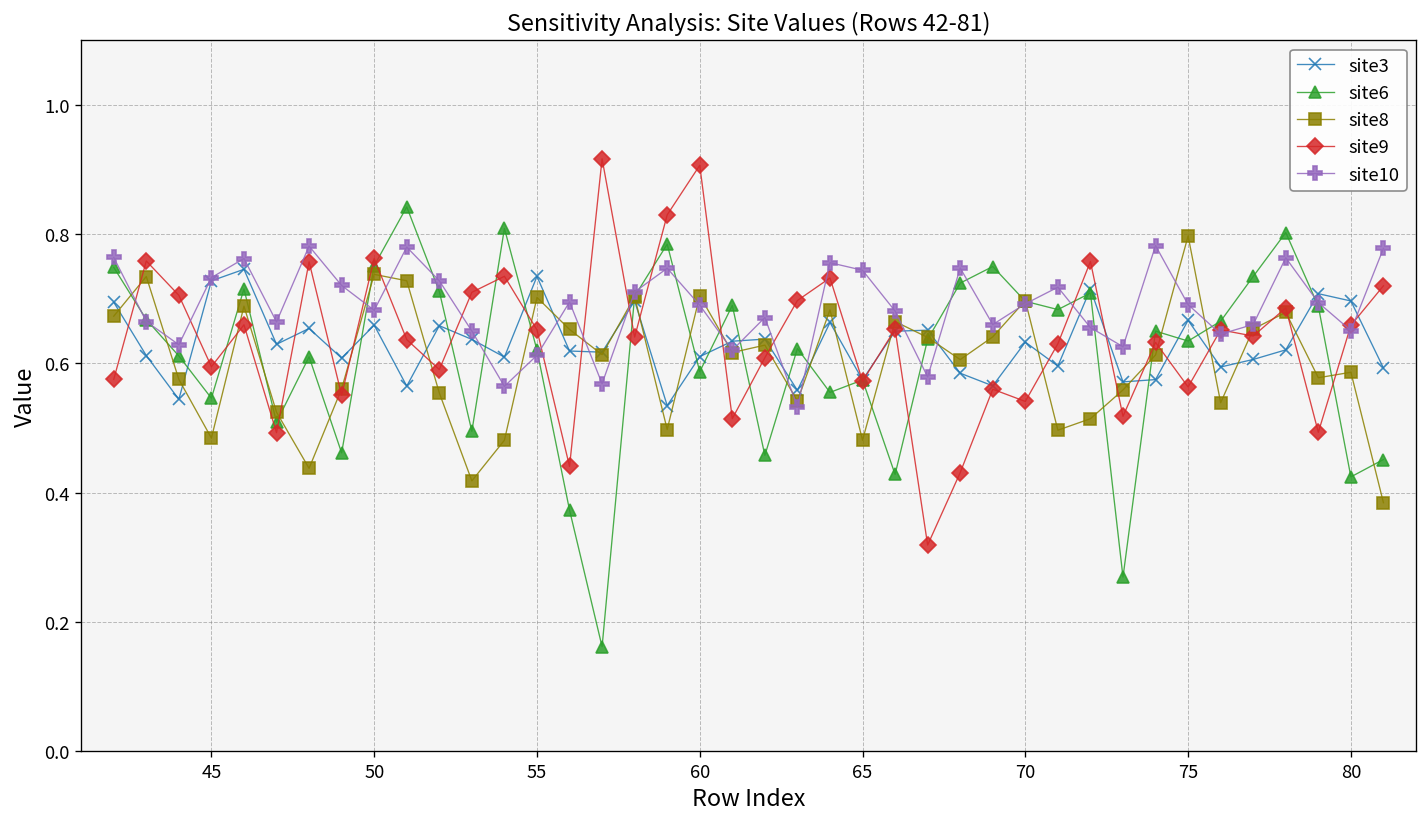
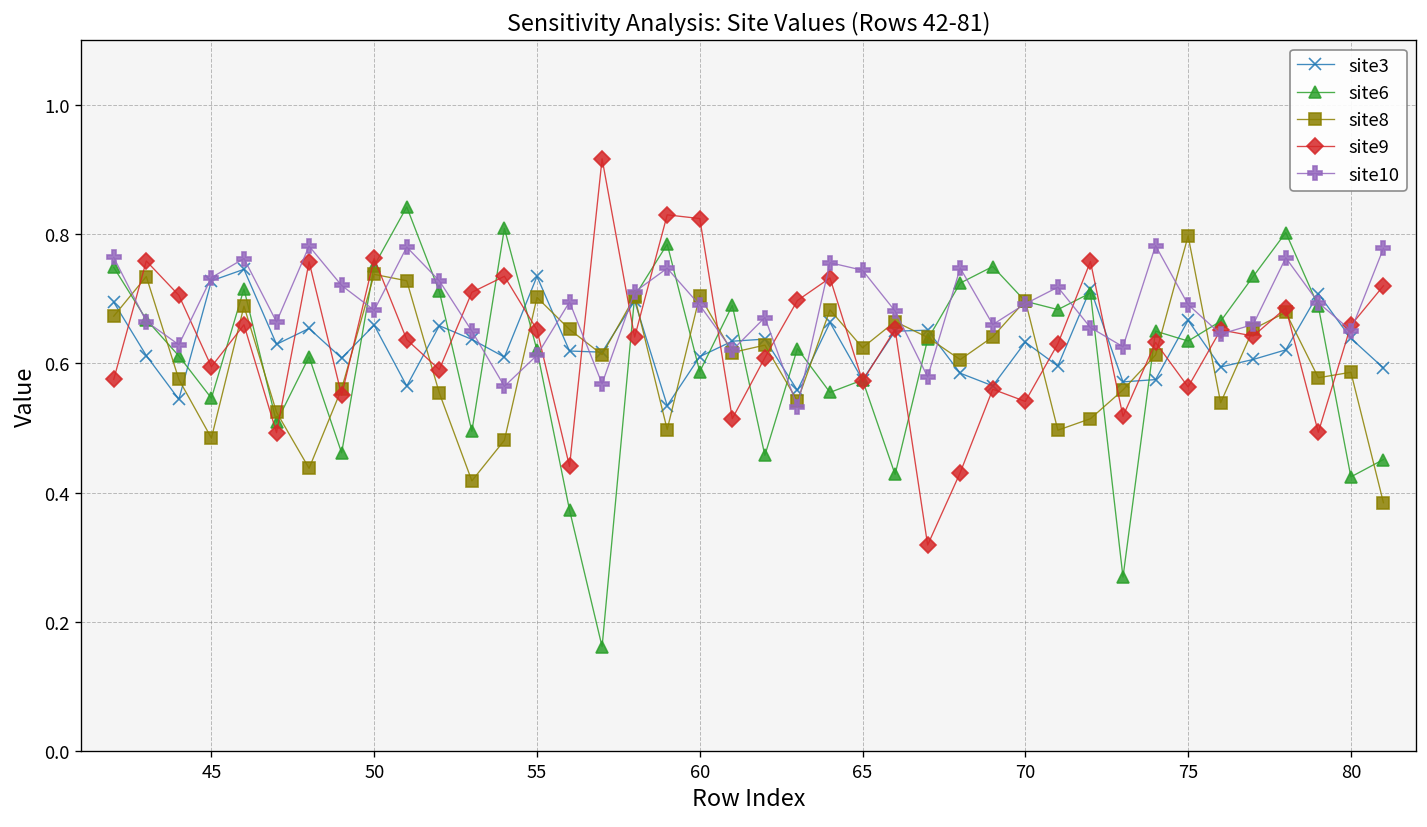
  {
    "site3": {
      "45": 0.73,
      "50": 0.66,
      "55": 0.73,
      "60": 0.61,
      "70": 0.63,
      "75": 0.67,
-     "80": 0.70
+     "80": 0.64
    },
    "site6": {
      "45": 0.55,
      "50": 0.75,
      "55": 0.62,
      "60": 0.59,
      "75": 0.63,
      "80": 0.42
    },
    "site8": {
      "45": 0.48,
      "50": 0.74,
      "55": 0.70,
      "60": 0.70,
-     "65": 0.48,
+     "65": 0.62,
      "75": 0.80,
      "80": 0.59
    },
    "site9": {
      "45": 0.59,
      "50": 0.76,
      "55": 0.65,
-     "60": 0.91,
+     "60": 0.82,
      "70": 0.54,
      "75": 0.56,
      "80": 0.66
    },
    "site10": {
      "45": 0.73,
      "50": 0.68,
      "55": 0.61,
      "60": 0.69,
      "65": 0.74,
      "75": 0.69,
      "80": 0.65
    }
  }
